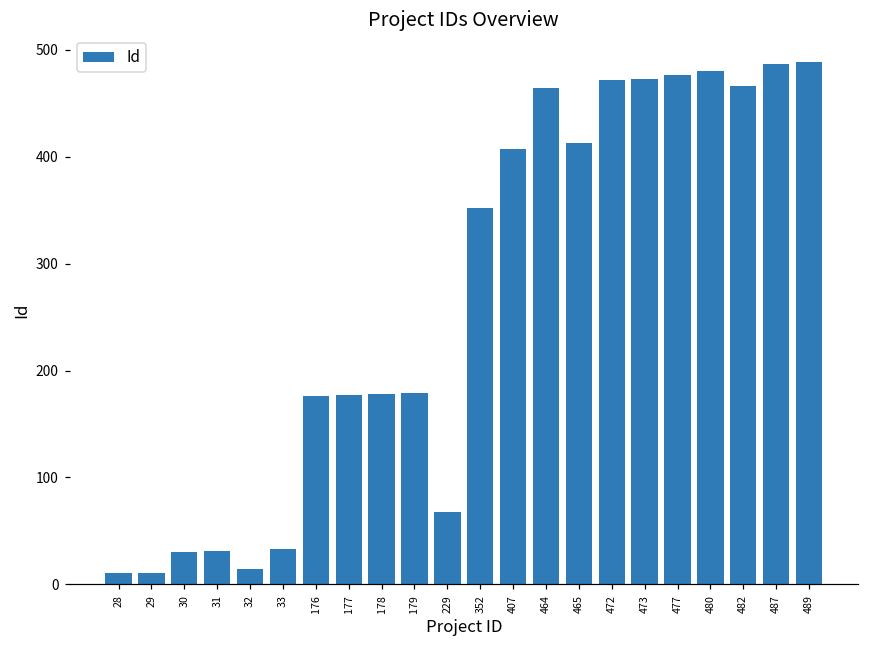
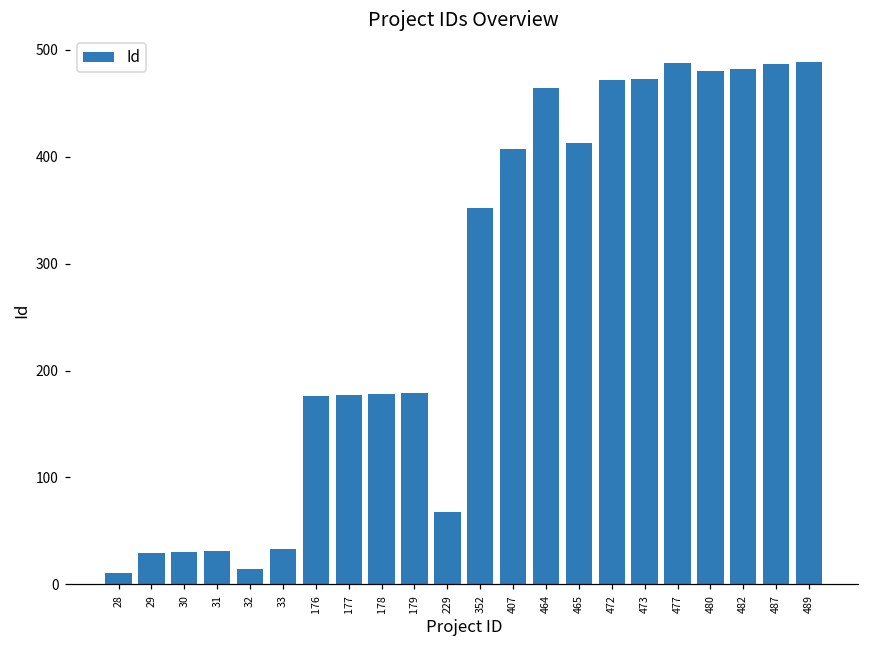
  {
    "28": 10,
-   "29": 10,
+   "29": 30,
    "30": 30,
    "31": 30,
    "32": 10,
    "33": 30,
    "176": 180,
    "177": 180,
    "178": 180,
    "179": 180,
    "229": 70,
    "352": 350,
    "407": 410,
    "464": 460,
    "465": 410,
    "472": 470,
    "473": 470,
-   "477": 480,
+   "477": 490,
    "480": 480,
-   "482": 470,
+   "482": 480,
    "487": 490,
    "489": 490
  }
